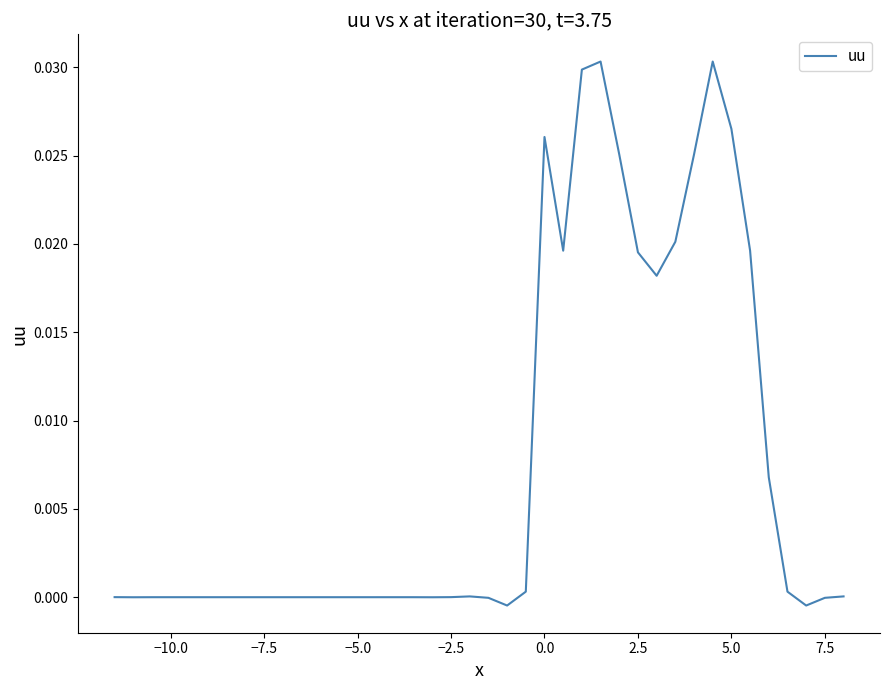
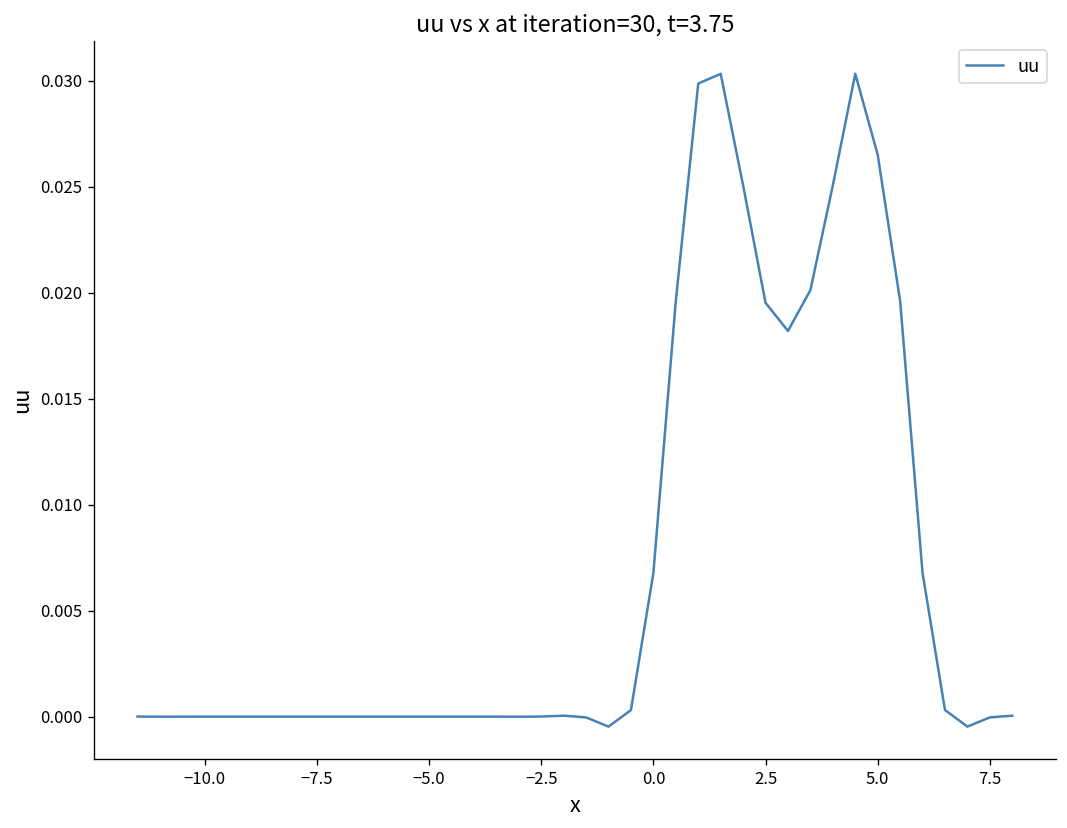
  {
    "−10.0": 0.0000,
    "−7.5": 0.0000,
    "−5.0": 0.0000,
    "−2.5": 0.0000,
-   "0.0": 0.0261,
+   "0.0": 0.0068,
    "2.5": 0.0195,
    "5.0": 0.0265,
    "7.5": 0.0000
  }
